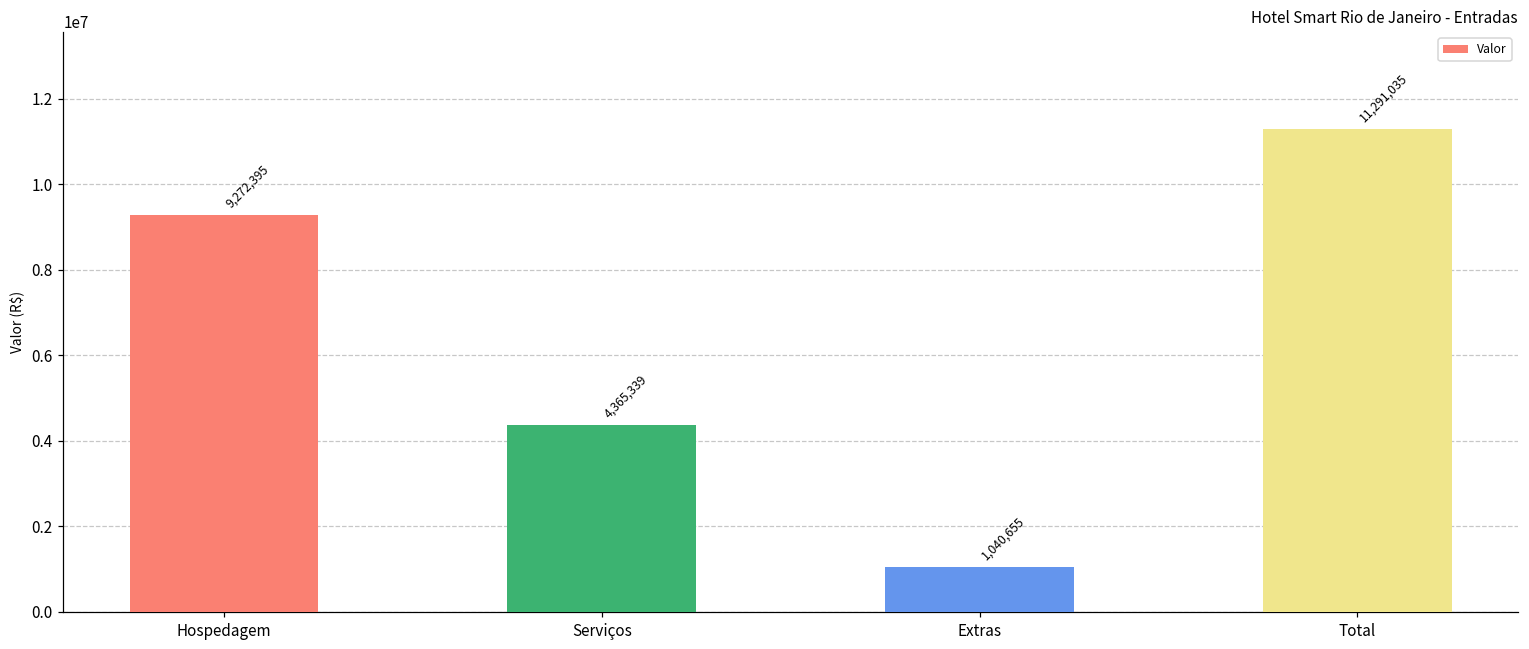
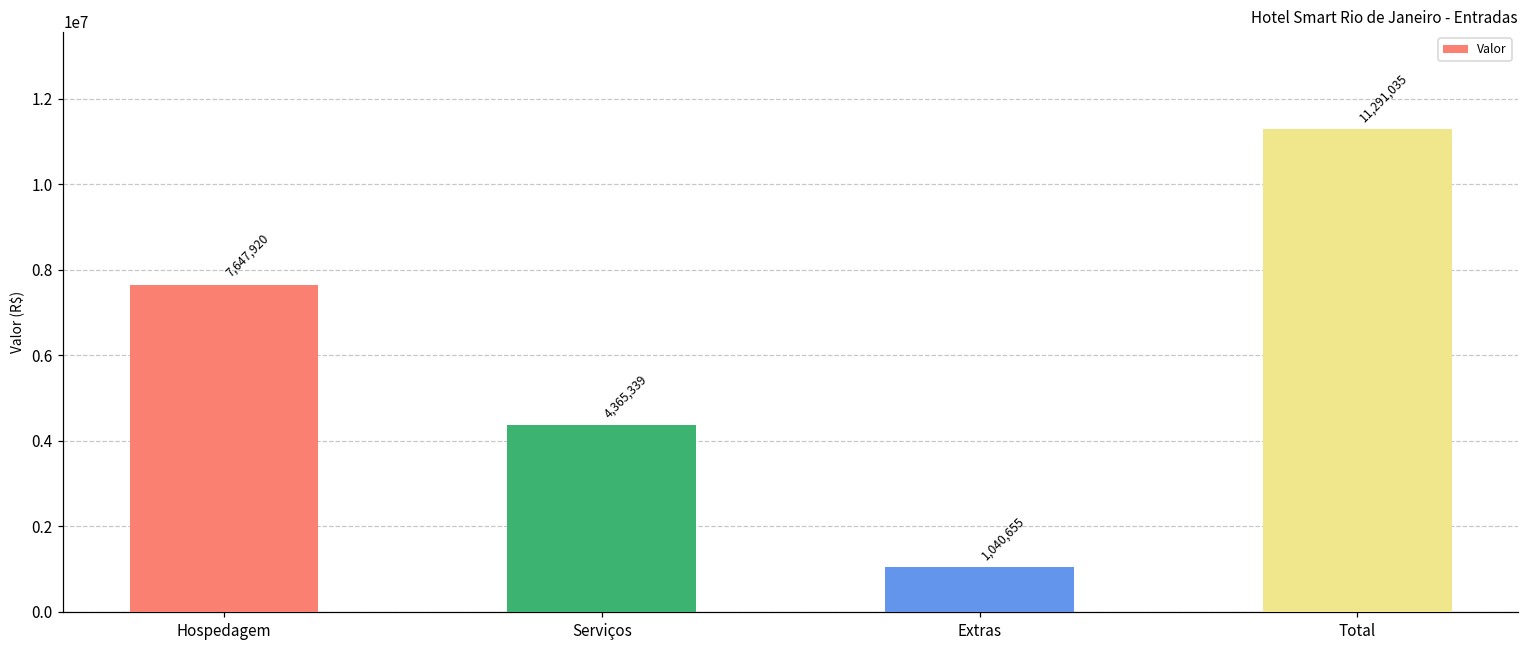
  {
-   "Hospedagem": "9,272,395",
+   "Hospedagem": "7,647,920",
    "Serviços": "4,365,339",
    "Extras": "1,040,655",
    "Total": "11,291,035"
  }
